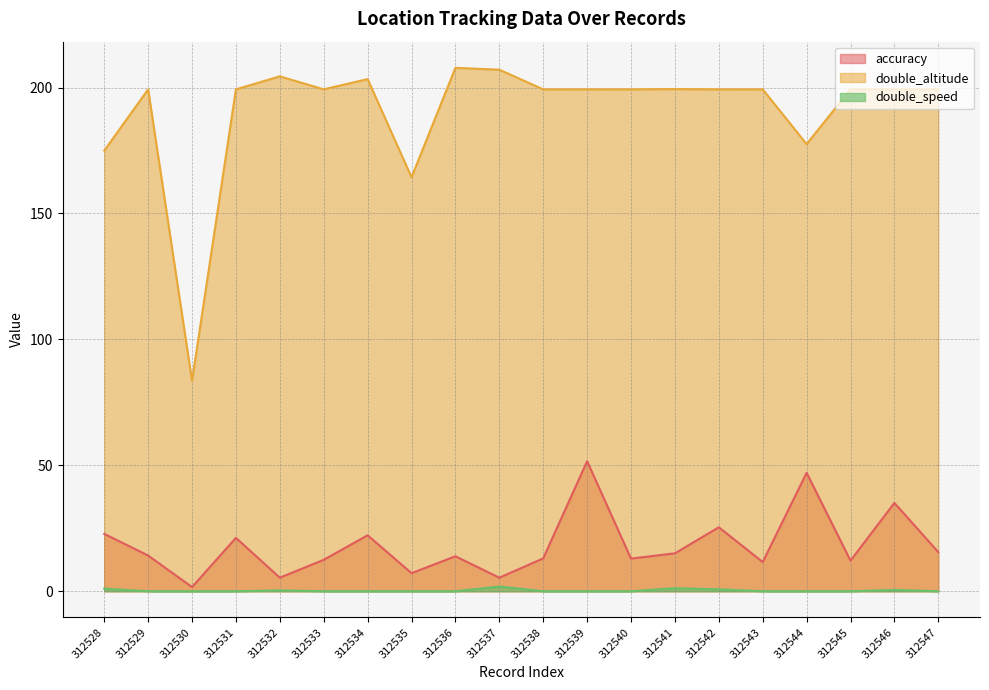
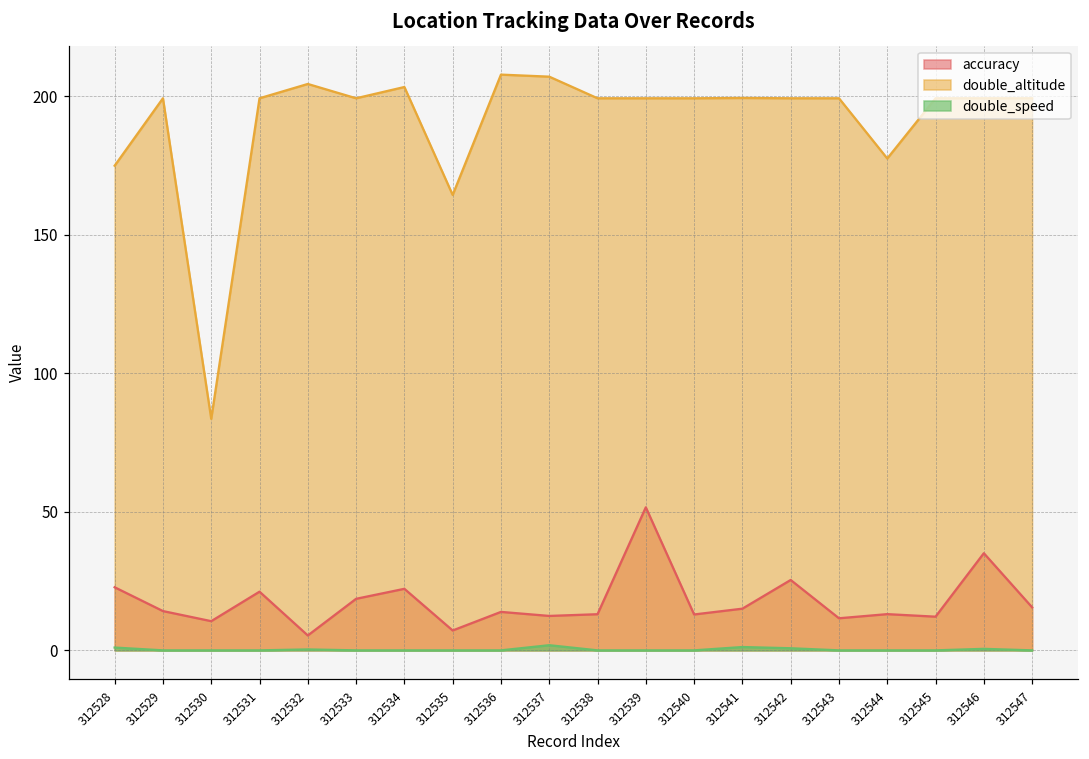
  {
    "accuracy": {
      "312528": 23,
      "312529": 14,
-     "312530": 2,
+     "312530": 11,
      "312531": 21,
      "312532": 5,
-     "312533": 12,
+     "312533": 19,
      "312534": 22,
      "312535": 7,
      "312536": 14,
-     "312537": 5,
+     "312537": 12,
      "312538": 13,
      "312539": 52,
      "312540": 13,
      "312541": 15,
      "312542": 25,
      "312543": 12,
-     "312544": 47,
+     "312544": 13,
      "312545": 12,
      "312546": 35,
      "312547": 16
    },
    "double_altitude": {
      "312528": 175,
      "312529": 199,
      "312530": 84,
      "312531": 199,
      "312532": 204,
      "312533": 199,
      "312534": 203,
      "312535": 164,
      "312536": 208,
      "312537": 207,
      "312538": 199,
      "312539": 199,
      "312540": 199,
      "312541": 199,
      "312542": 199,
      "312543": 199,
      "312544": 178
    },
    "double_speed": {
      "312528": 1,
      "312529": 0,
      "312530": 0,
      "312531": 0,
      "312532": 0,
      "312533": 0,
      "312534": 0,
      "312535": 0,
      "312536": 0,
      "312537": 2,
      "312538": 0,
      "312539": 0,
      "312540": 0,
      "312541": 1,
      "312542": 1,
      "312543": 0,
      "312544": 0,
      "312545": 0,
      "312546": 1,
      "312547": 0
    }
  }
